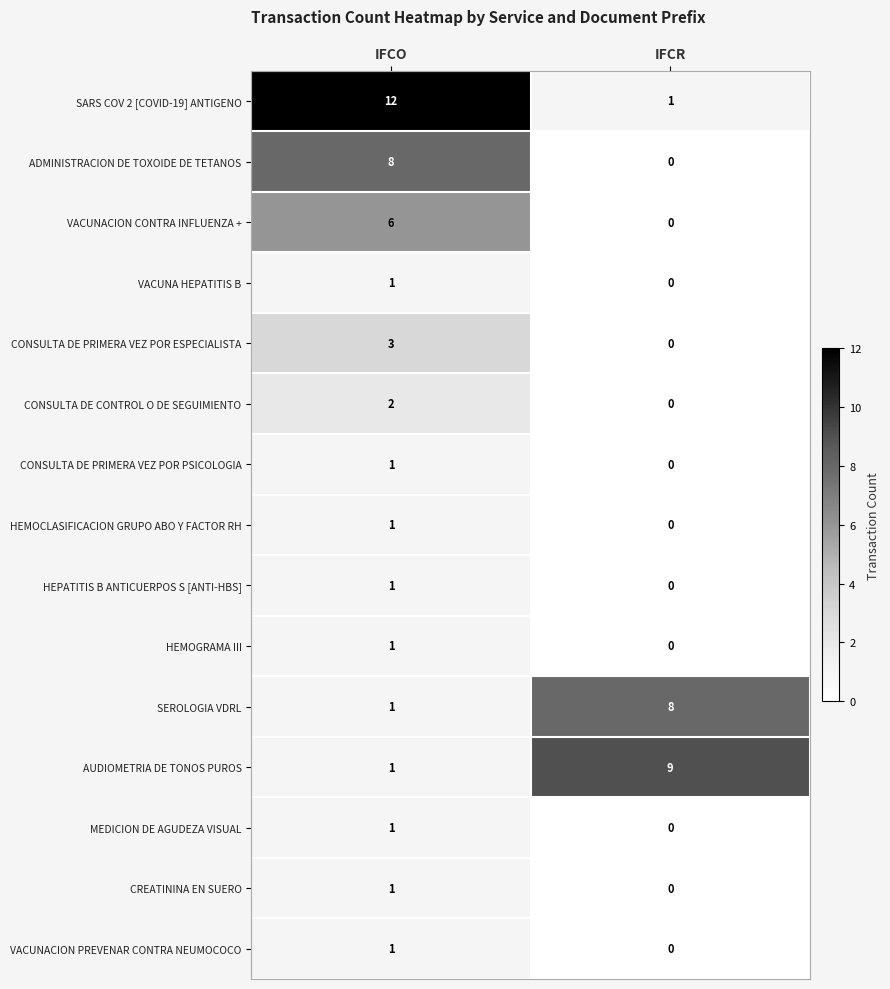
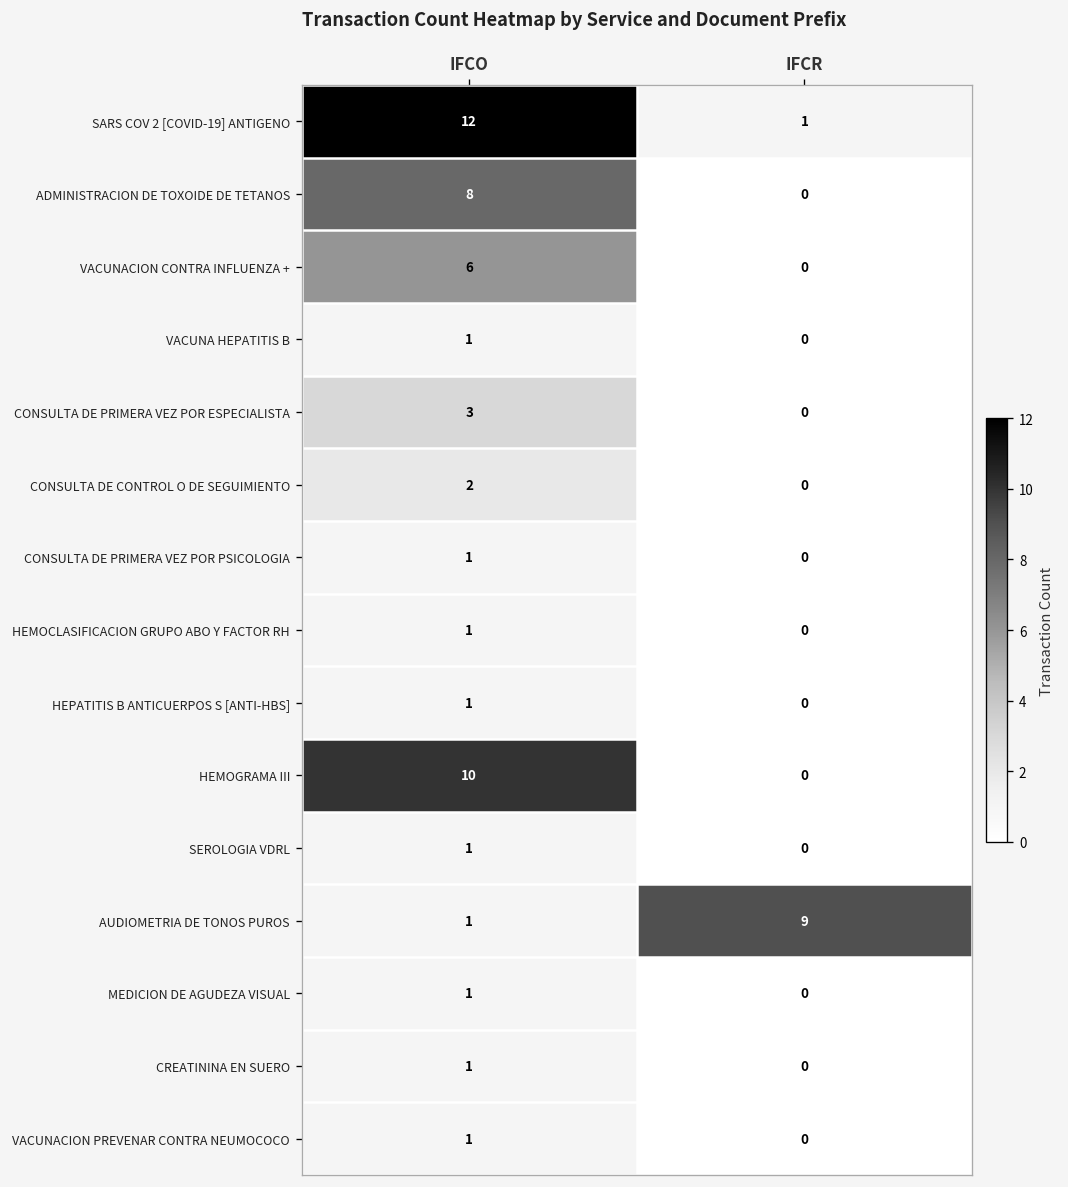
  {
    "SARS COV 2 [COVID-19] ANTIGENO": {
      "IFCO": 12,
      "IFCR": 1
    },
    "ADMINISTRACION DE TOXOIDE DE TETANOS": {
      "IFCO": 8,
      "IFCR": 0
    },
    "VACUNACION CONTRA INFLUENZA +": {
      "IFCO": 6,
      "IFCR": 0
    },
    "VACUNA HEPATITIS B": {
      "IFCO": 1,
      "IFCR": 0
    },
    "CONSULTA DE PRIMERA VEZ POR ESPECIALISTA": {
      "IFCO": 3,
      "IFCR": 0
    },
    "CONSULTA DE CONTROL O DE SEGUIMIENTO": {
      "IFCO": 2,
      "IFCR": 0
    },
    "CONSULTA DE PRIMERA VEZ POR PSICOLOGIA": {
      "IFCO": 1,
      "IFCR": 0
    },
    "HEMOCLASIFICACION GRUPO ABO Y FACTOR RH": {
      "IFCO": 1,
      "IFCR": 0
    },
    "HEPATITIS B ANTICUERPOS S [ANTI-HBS]": {
      "IFCO": 1,
      "IFCR": 0
    },
    "HEMOGRAMA III": {
-     "IFCO": 1,
+     "IFCO": 10,
      "IFCR": 0
    },
    "SEROLOGIA VDRL": {
      "IFCO": 1,
-     "IFCR": 8
+     "IFCR": 0
    },
    "AUDIOMETRIA DE TONOS PUROS": {
      "IFCO": 1,
      "IFCR": 9
    },
    "MEDICION DE AGUDEZA VISUAL": {
      "IFCO": 1,
      "IFCR": 0
    },
    "CREATININA EN SUERO": {
      "IFCO": 1,
      "IFCR": 0
    },
    "VACUNACION PREVENAR CONTRA NEUMOCOCO": {
      "IFCO": 1,
      "IFCR": 0
    }
  }
